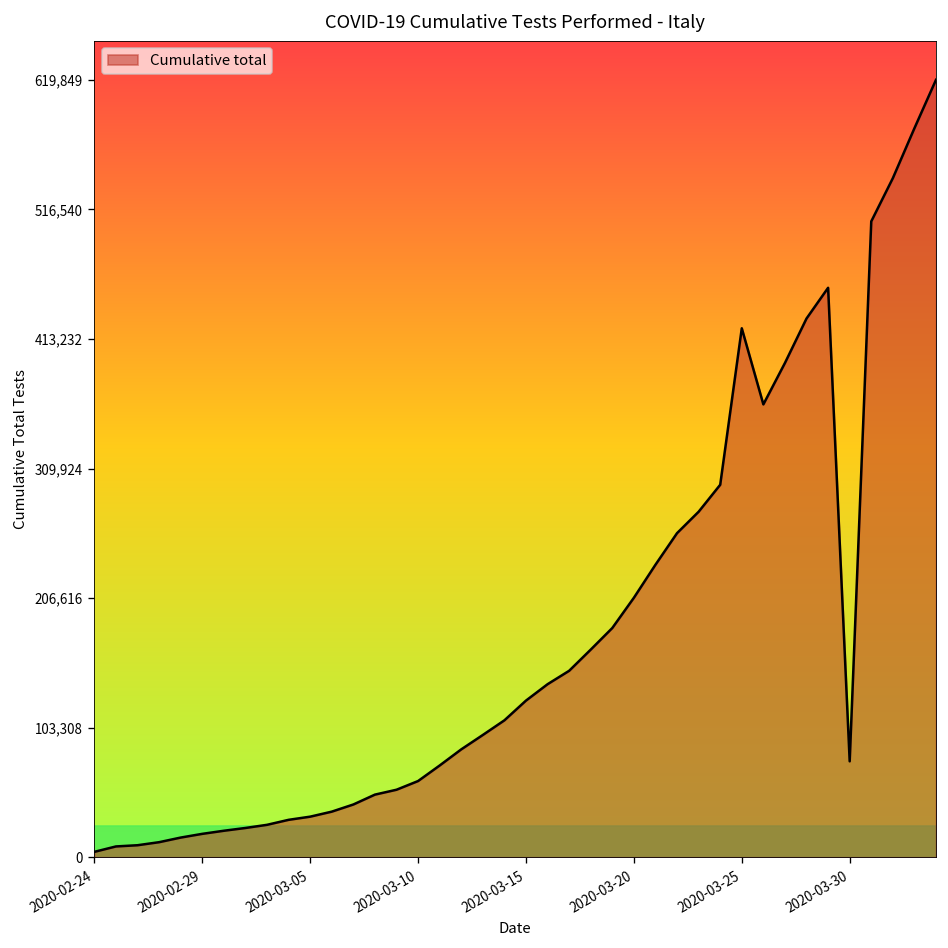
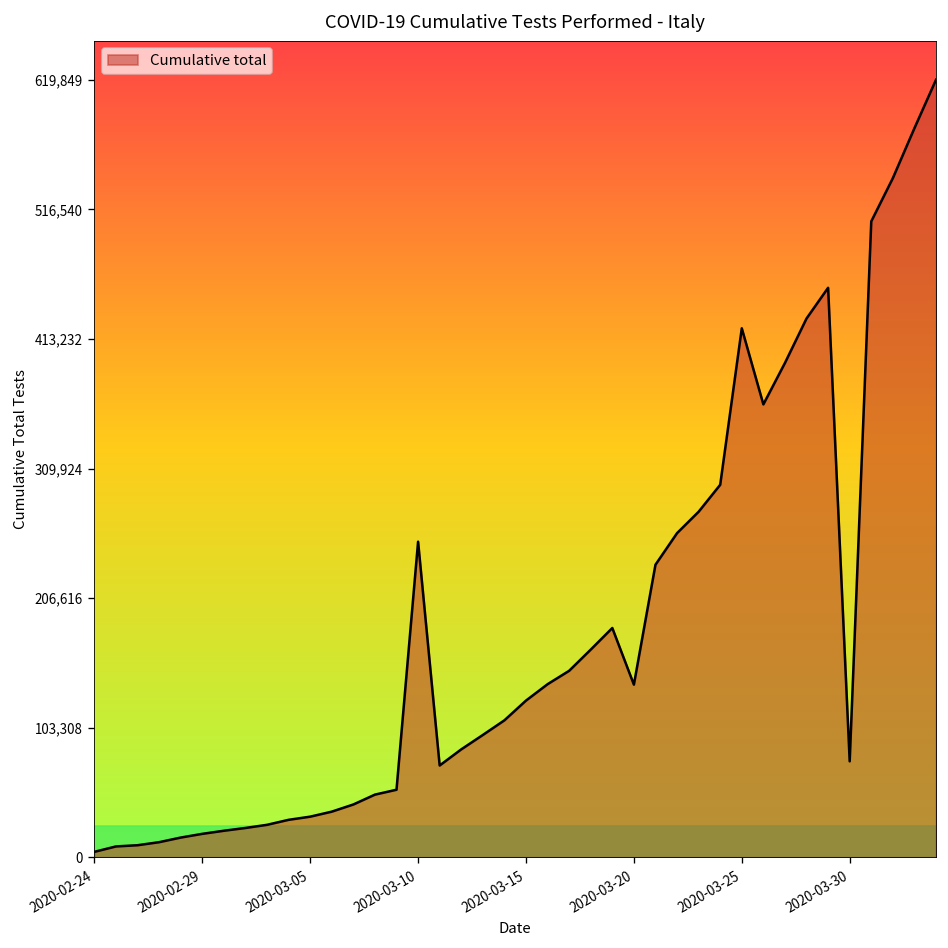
  {
    "2020-03-05": "32,000",
-   "2020-03-10": "61,000",
+   "2020-03-10": "252,000",
    "2020-03-15": "125,000",
-   "2020-03-20": "207,000",
+   "2020-03-20": "138,000",
    "2020-03-25": "422,000",
    "2020-03-30": "76,000"
  }
